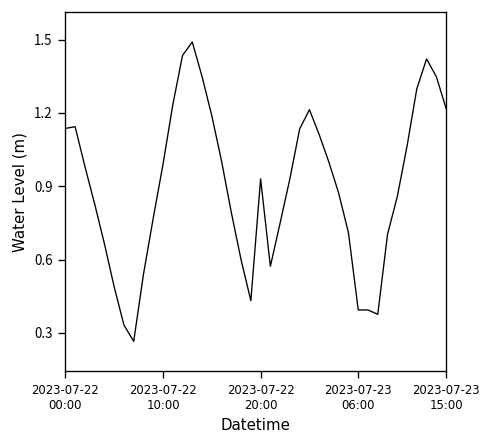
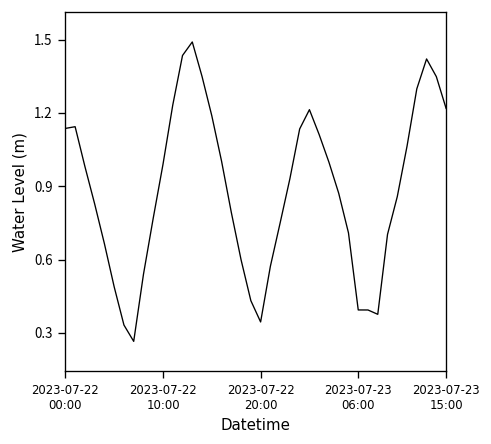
  {
    "2023-07-22 00:00": 1.14,
    "2023-07-22 10:00": 0.99,
-   "2023-07-22 20:00": 0.93,
+   "2023-07-22 20:00": 0.35,
    "2023-07-23 06:00": 0.39,
    "2023-07-23 15:00": 1.22
  }
